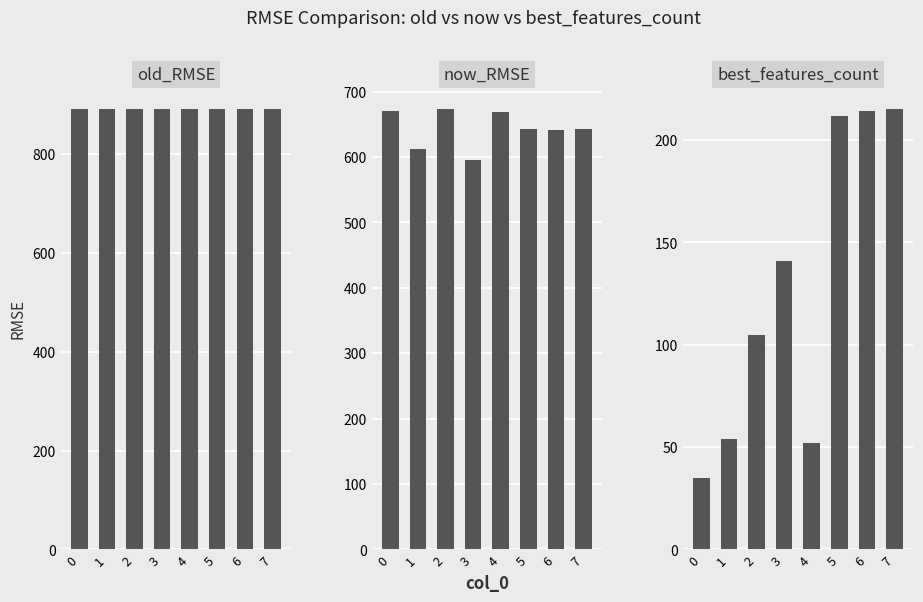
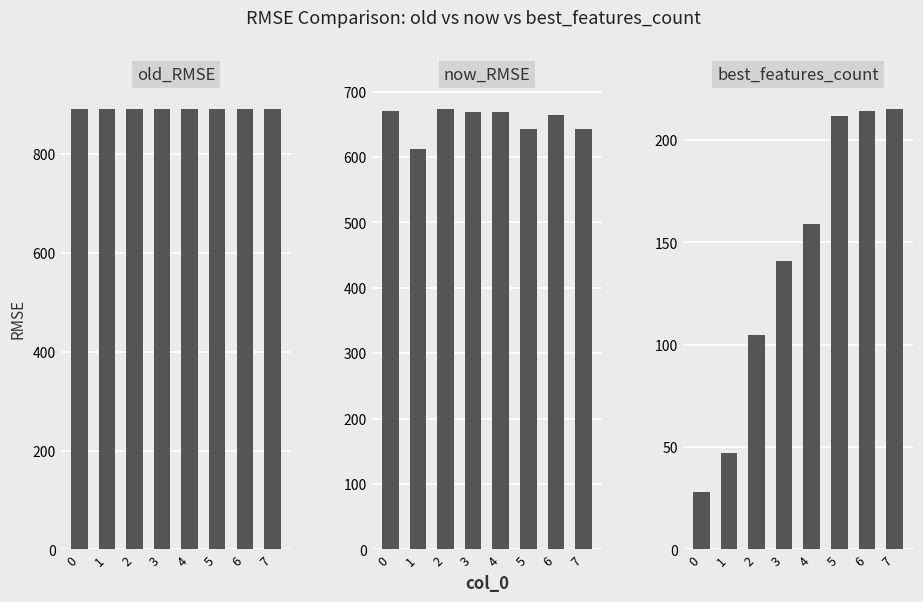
  {
    "old_RMSE": {
      "0": 890,
      "1": 890,
      "2": 890,
      "3": 890,
      "4": 890,
      "5": 890,
      "6": 890,
      "7": 890
    },
    "now_RMSE": {
      "0": 670,
      "1": 610,
      "2": 670,
-     "3": 600,
+     "3": 670,
      "4": 670,
      "5": 640,
-     "6": 640,
+     "6": 660,
      "7": 640
    },
    "best_features_count": {
-     "0": 35,
-     "1": 54,
+     "0": 28,
+     "1": 47,
      "2": 105,
      "3": 141,
-     "4": 52,
+     "4": 159,
      "5": 212,
      "6": 214,
      "7": 215
    }
  }
